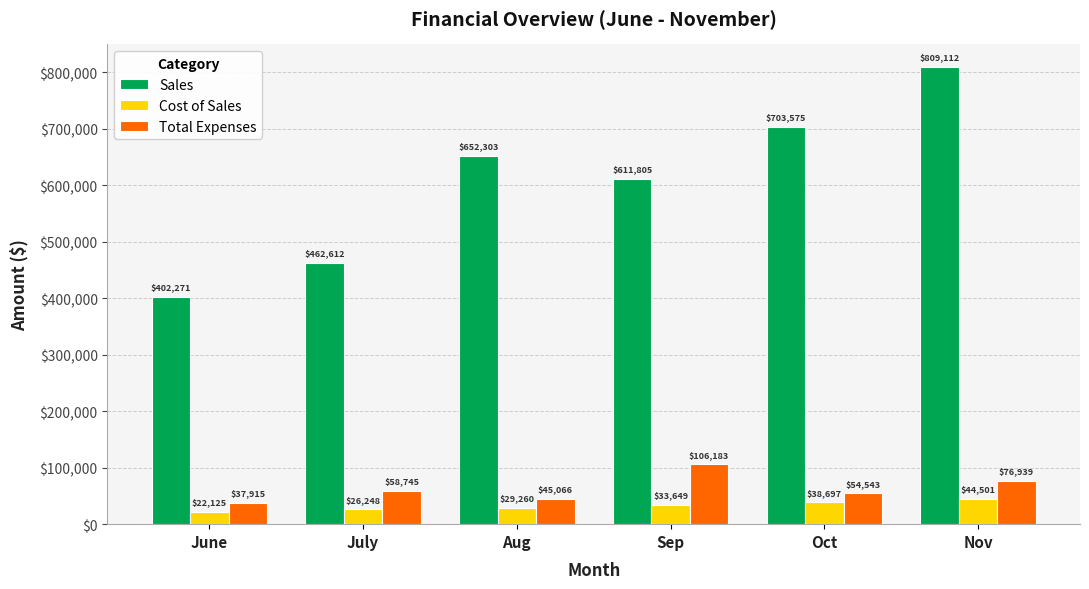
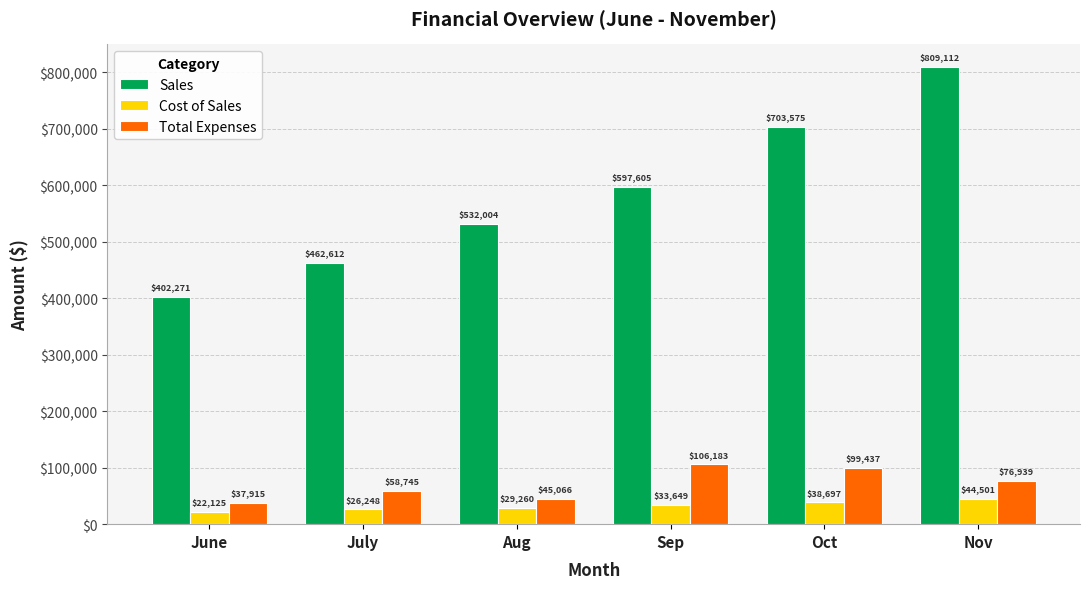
  {
    "Sales": {
      "June": "$402,271",
      "July": "$462,612",
-     "Aug": "$652,303",
-     "Sep": "$611,805",
+     "Aug": "$532,004",
+     "Sep": "$597,605",
      "Oct": "$703,575",
      "Nov": "$809,112"
    },
    "Cost of Sales": {
      "June": "$22,125",
      "July": "$26,248",
      "Aug": "$29,260",
      "Sep": "$33,649",
      "Oct": "$38,697",
      "Nov": "$44,501"
    },
    "Total Expenses": {
      "June": "$37,915",
      "July": "$58,745",
      "Aug": "$45,066",
      "Sep": "$106,183",
-     "Oct": "$54,543",
+     "Oct": "$99,437",
      "Nov": "$76,939"
    }
  }
